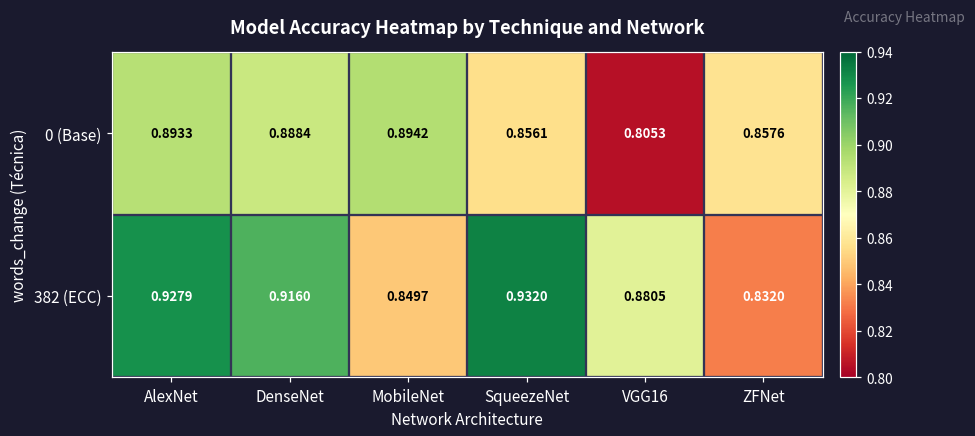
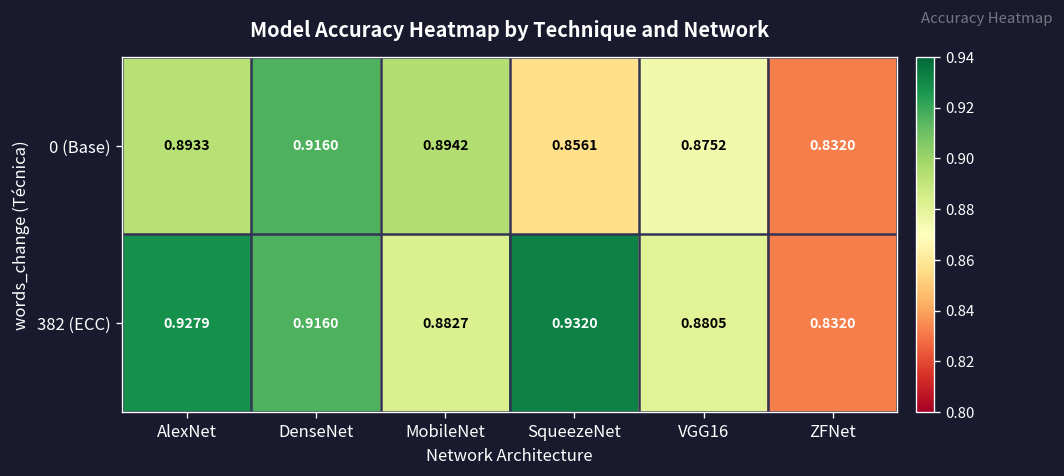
  {
    "0 (Base)": {
      "AlexNet": 0.8933,
-     "DenseNet": 0.8884,
+     "DenseNet": 0.9160,
      "MobileNet": 0.8942,
      "SqueezeNet": 0.8561,
-     "VGG16": 0.8053,
-     "ZFNet": 0.8576
+     "VGG16": 0.8752,
+     "ZFNet": 0.8320
    },
    "382 (ECC)": {
      "AlexNet": 0.9279,
      "DenseNet": 0.9160,
-     "MobileNet": 0.8497,
+     "MobileNet": 0.8827,
      "SqueezeNet": 0.9320,
      "VGG16": 0.8805,
      "ZFNet": 0.8320
    }
  }
